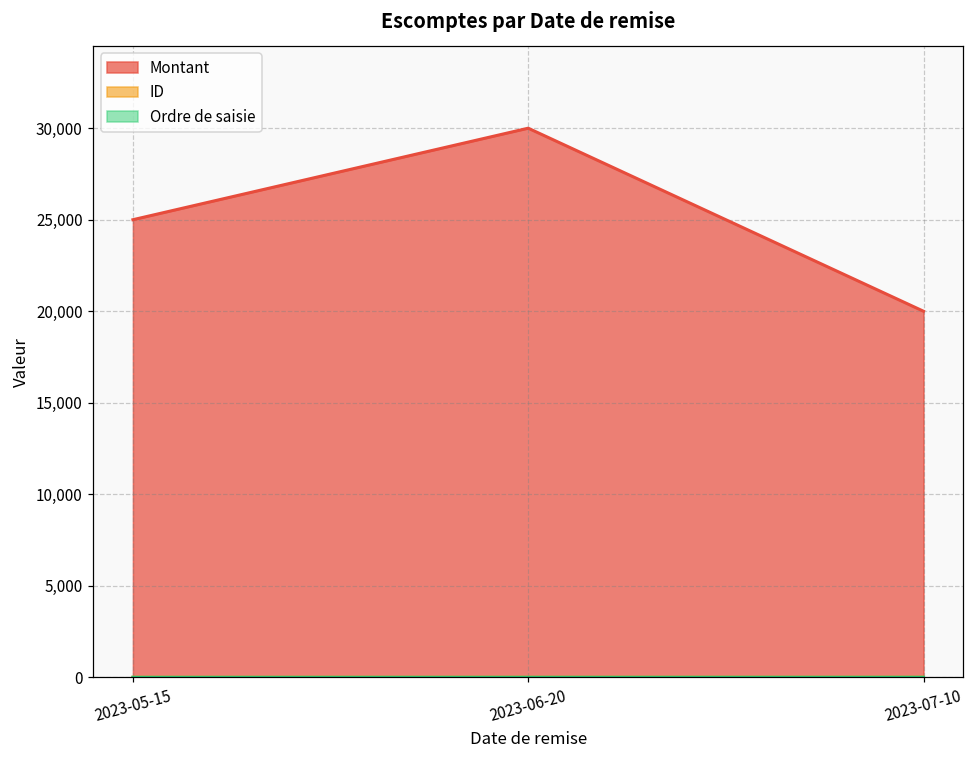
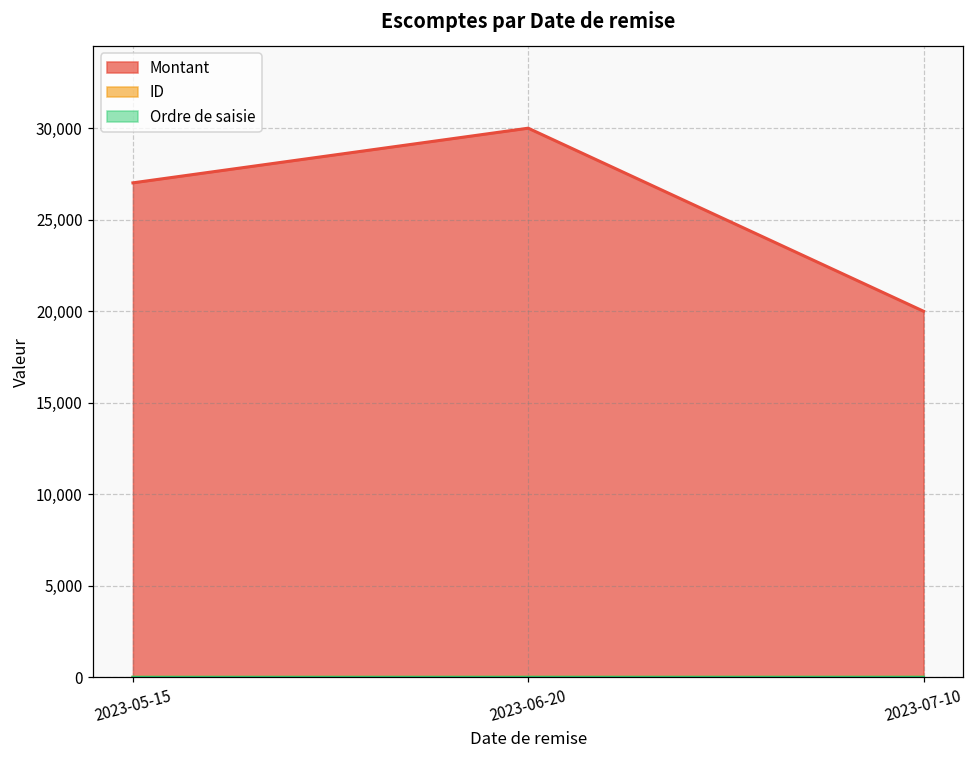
  {
    "Montant": {
-     "2023-05-15": "25,000",
+     "2023-05-15": "27,000",
      "2023-06-20": "30,000",
      "2023-07-10": "20,000"
    },
    "Ordre de saisie": {
      "2023-05-15": "0",
      "2023-06-20": "0",
      "2023-07-10": "0"
    }
  }
